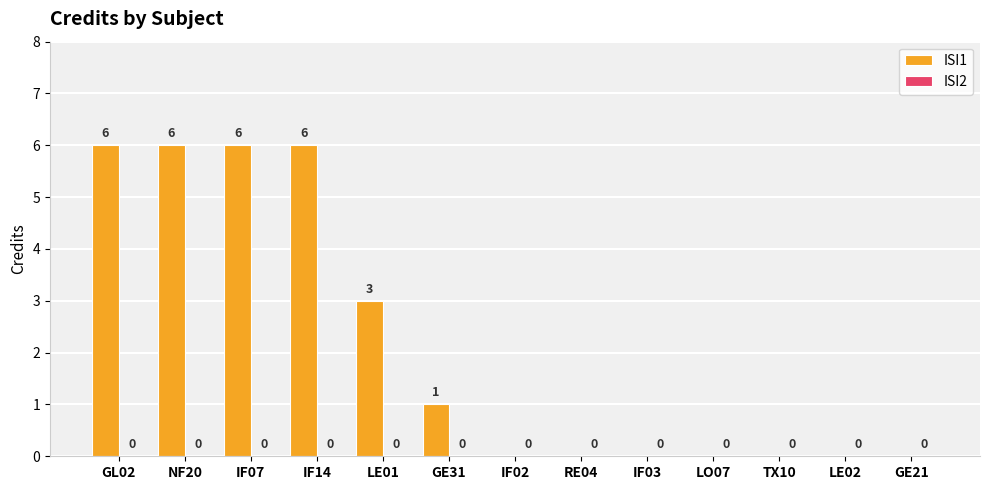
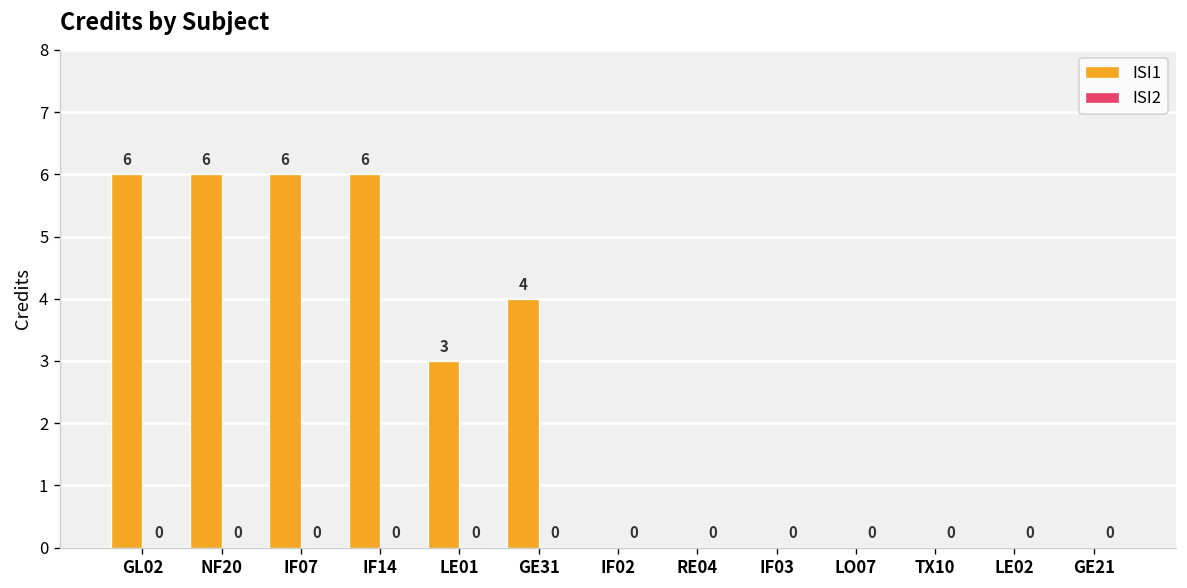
  {
    "ISI1": {
      "GL02": 6,
      "NF20": 6,
      "IF07": 6,
      "IF14": 6,
      "LE01": 3,
-     "GE31": 1
+     "GE31": 4
    },
    "ISI2": {
      "GL02": 0,
      "NF20": 0,
      "IF07": 0,
      "IF14": 0,
      "LE01": 0,
      "GE31": 0,
      "IF02": 0,
      "RE04": 0,
      "IF03": 0,
      "LO07": 0,
      "TX10": 0,
      "LE02": 0,
      "GE21": 0
    }
  }
